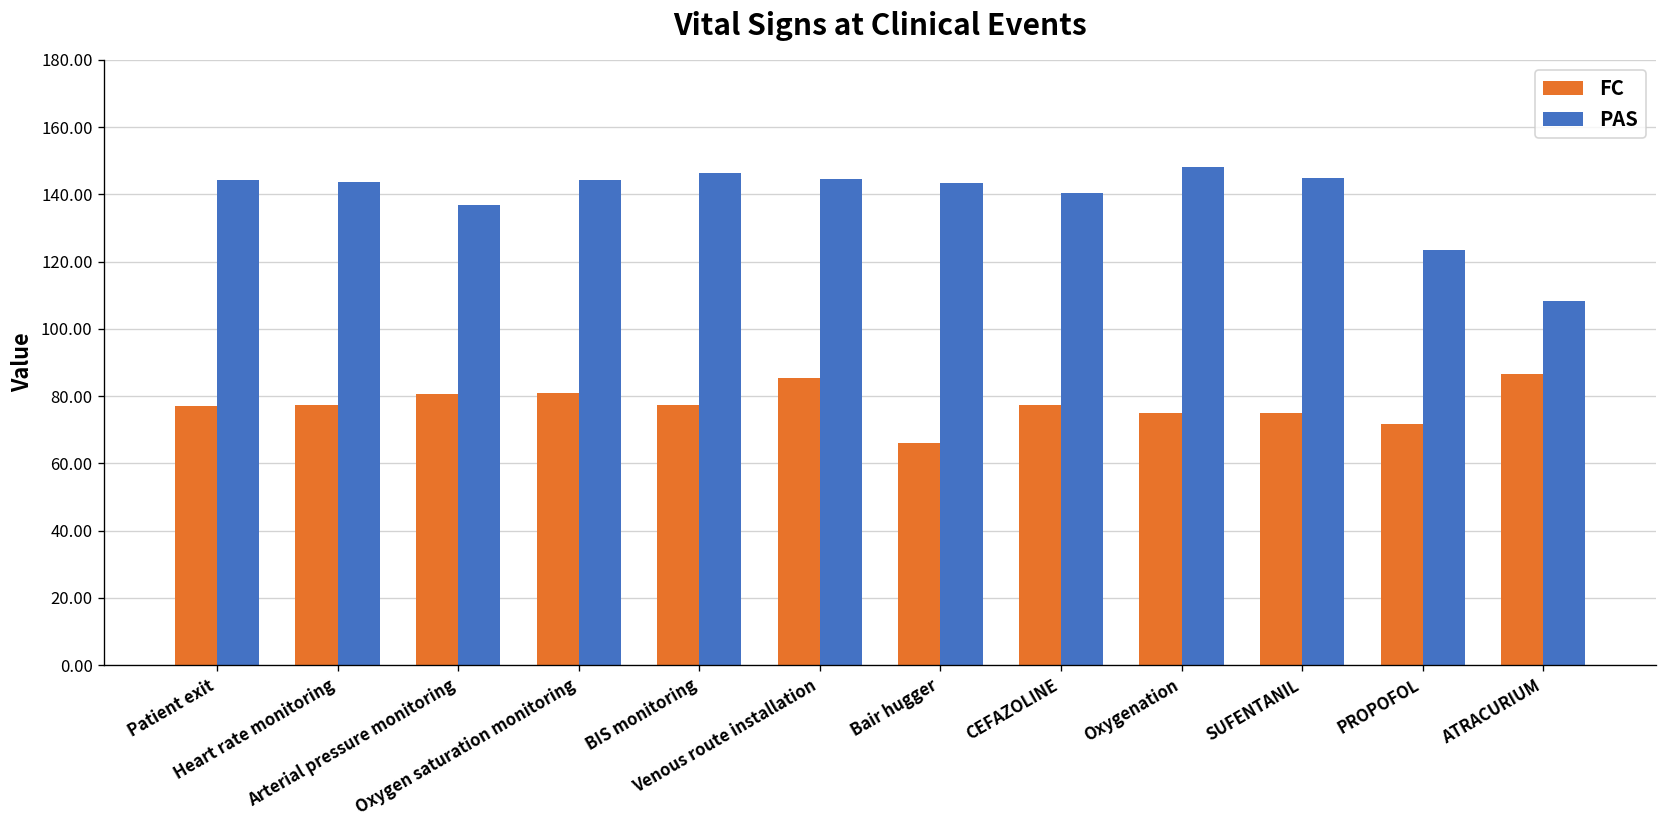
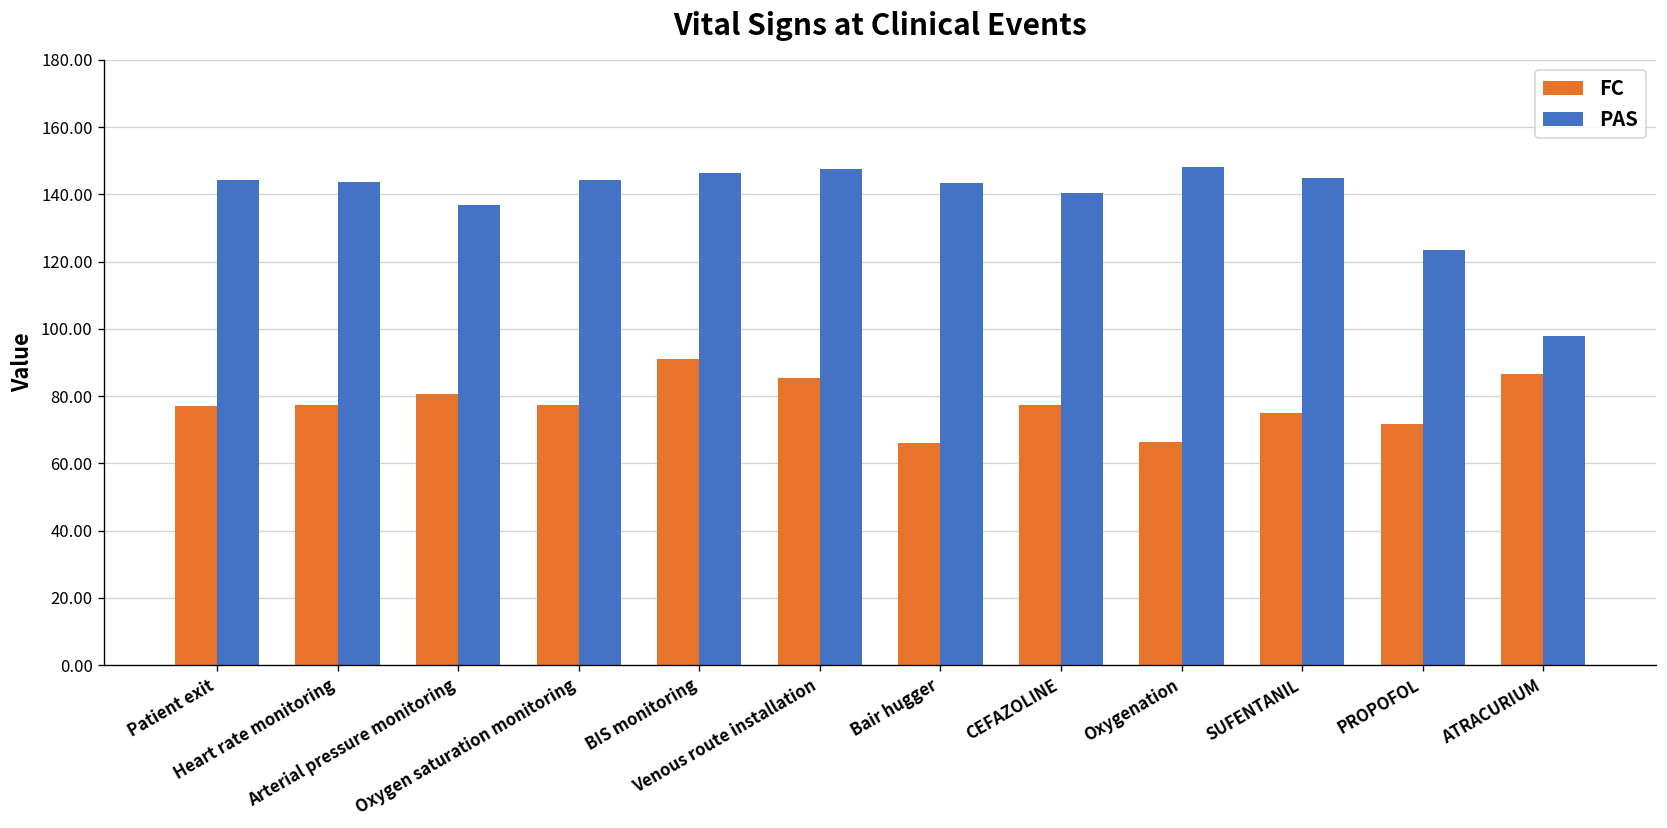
  {
    "FC": {
      "Patient exit": 77,
      "Heart rate monitoring": 77,
      "Arterial pressure monitoring": 81,
-     "Oxygen saturation monitoring": 81,
-     "BIS monitoring": 77,
+     "Oxygen saturation monitoring": 77,
+     "BIS monitoring": 91,
      "Venous route installation": 85,
      "Bair hugger": 66,
      "CEFAZOLINE": 77,
-     "Oxygenation": 75,
+     "Oxygenation": 66,
      "SUFENTANIL": 75,
      "PROPOFOL": 72,
      "ATRACURIUM": 87
    },
    "PAS": {
      "Patient exit": 144,
      "Heart rate monitoring": 144,
      "Arterial pressure monitoring": 137,
      "Oxygen saturation monitoring": 144,
      "BIS monitoring": 146,
-     "Venous route installation": 145,
+     "Venous route installation": 148,
      "Bair hugger": 143,
      "CEFAZOLINE": 140,
      "Oxygenation": 148,
      "SUFENTANIL": 145,
      "PROPOFOL": 123,
-     "ATRACURIUM": 108
+     "ATRACURIUM": 98
    }
  }
